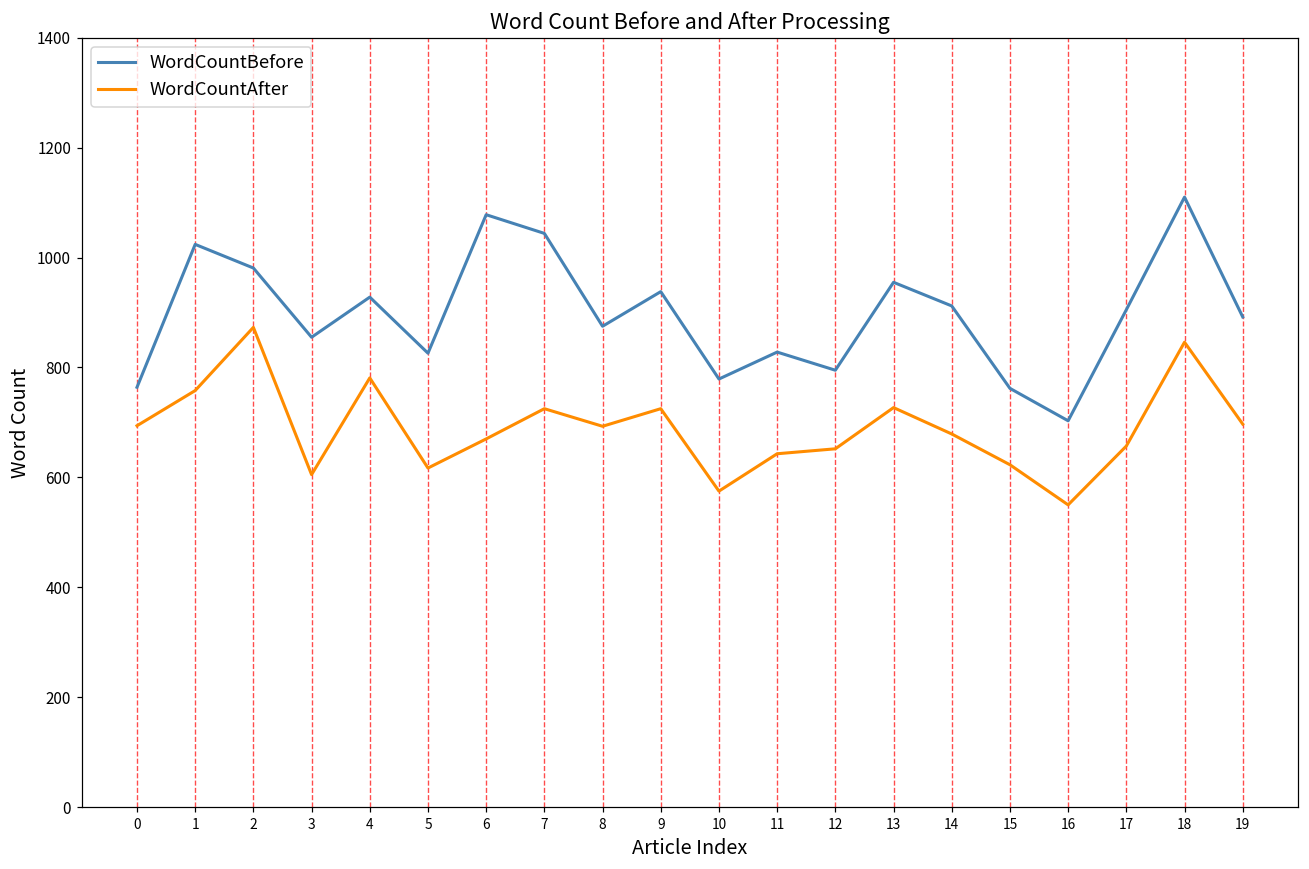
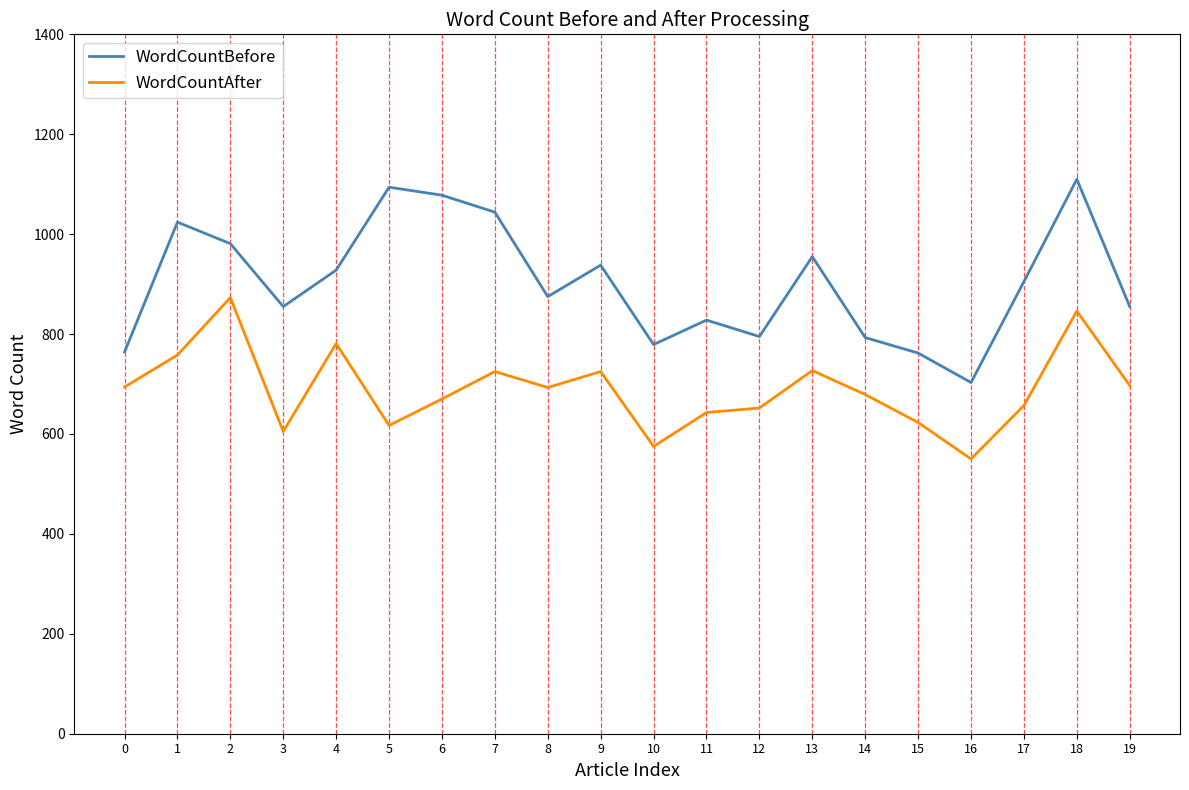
  {
    "WordCountBefore": {
      "0": 760,
      "1": 1020,
      "2": 980,
      "3": 860,
      "4": 930,
-     "5": 830,
+     "5": 1090,
      "6": 1080,
      "7": 1040,
      "8": 880,
      "9": 940,
      "10": 780,
      "11": 830,
      "12": 800,
      "13": 960,
-     "14": 910,
+     "14": 790,
      "15": 760,
      "16": 700,
      "17": 910,
      "18": 1110,
-     "19": 890
+     "19": 860
    },
    "WordCountAfter": {
      "0": 690,
      "1": 760,
      "2": 870,
      "3": 610,
      "4": 780,
      "5": 620,
      "6": 670,
      "7": 730,
      "8": 690,
      "9": 730,
      "10": 580,
      "11": 640,
      "12": 650,
      "13": 730,
      "14": 680,
      "15": 620,
      "16": 550,
      "17": 660,
      "18": 850,
      "19": 700
    }
  }
